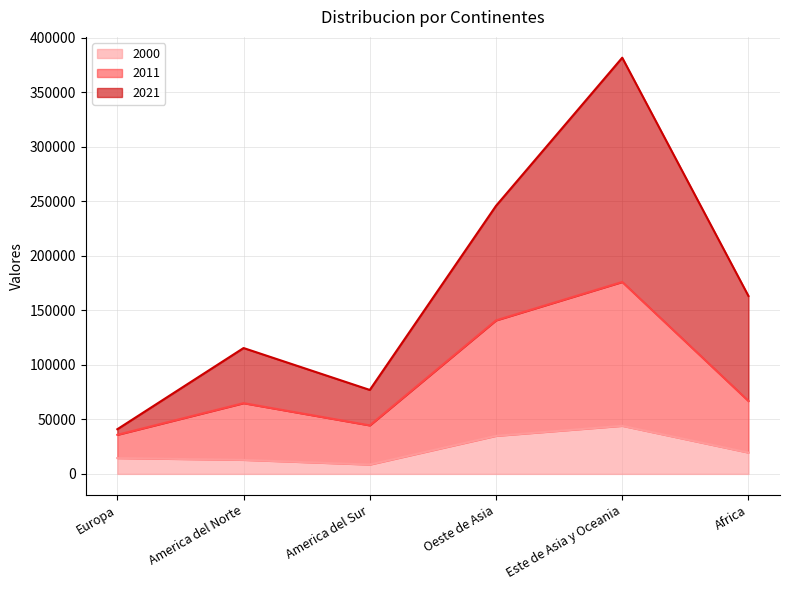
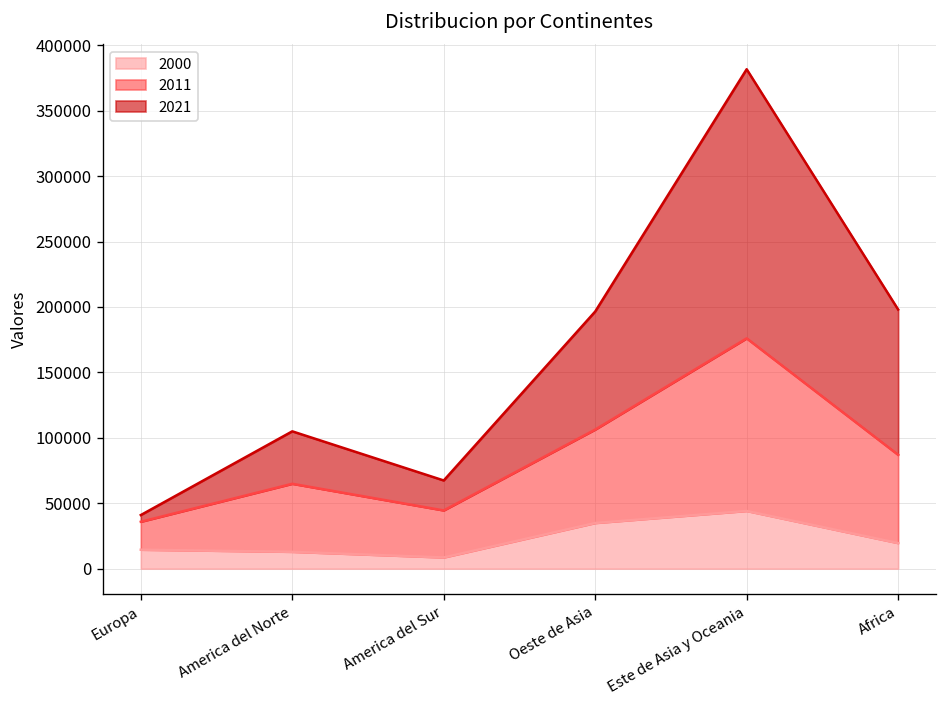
  {
    "2000": {
      "Europa": 14000,
      "America del Norte": 13000,
      "America del Sur": 9000,
      "Oeste de Asia": 35000,
      "Este de Asia y Oceania": 44000,
      "Africa": 20000
    },
    "2011": {
      "Europa": 21000,
      "America del Norte": 52000,
      "America del Sur": 36000,
-     "Oeste de Asia": 106000,
+     "Oeste de Asia": 71000,
      "Este de Asia y Oceania": 132000,
-     "Africa": 47000
+     "Africa": 67000
    },
    "2021": {
      "Europa": 5000,
-     "America del Norte": 51000,
-     "America del Sur": 32000,
-     "Oeste de Asia": 105000,
+     "America del Norte": 40000,
+     "America del Sur": 23000,
+     "Oeste de Asia": 90000,
      "Este de Asia y Oceania": 206000,
-     "Africa": 96000
+     "Africa": 111000
    }
  }
